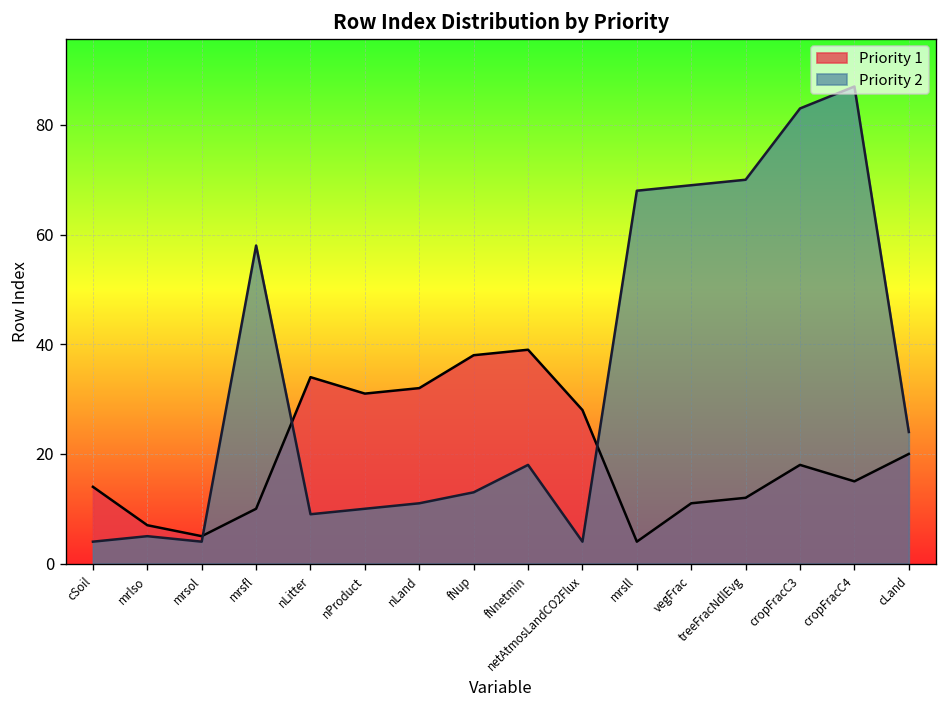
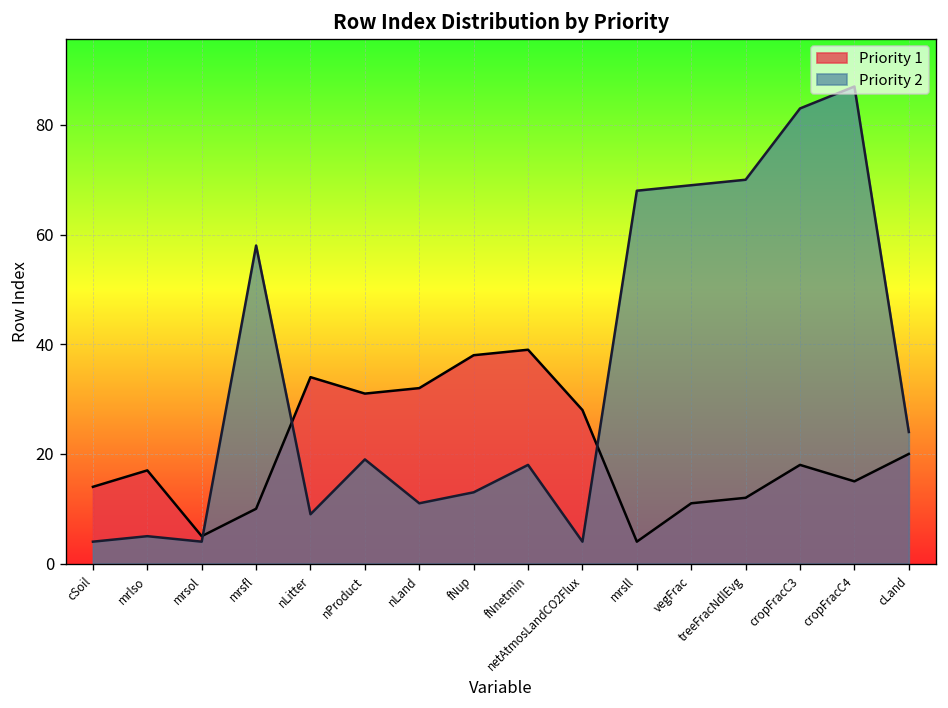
  {
    "Priority 1": {
      "cSoil": 14,
-     "mrlso": 7,
+     "mrlso": 17,
      "mrsol": 5,
      "mrsfl": 10,
      "nLitter": 34,
      "nProduct": 31,
      "nLand": 32,
      "fNup": 38,
      "fNnetmin": 39,
      "netAtmosLandCO2Flux": 28,
      "mrsll": 4,
      "vegFrac": 11,
      "treeFracNdlEvg": 12,
      "cropFracC3": 18,
      "cropFracC4": 15,
      "cLand": 20
    },
    "Priority 2": {
      "cSoil": 4,
      "mrlso": 5,
      "mrsol": 4,
      "mrsfl": 58,
      "nLitter": 9,
-     "nProduct": 10,
+     "nProduct": 19,
      "nLand": 11,
      "fNup": 13,
      "fNnetmin": 18,
      "netAtmosLandCO2Flux": 4,
      "mrsll": 68,
      "vegFrac": 69,
      "treeFracNdlEvg": 70,
      "cropFracC3": 83,
      "cLand": 24
    }
  }
